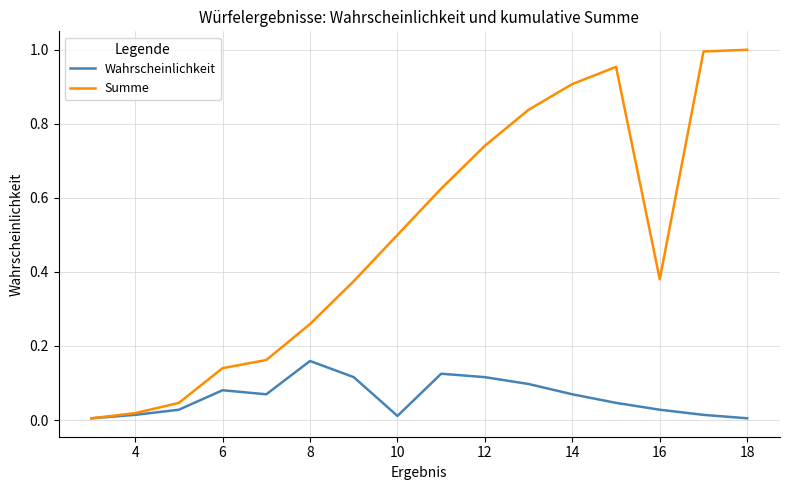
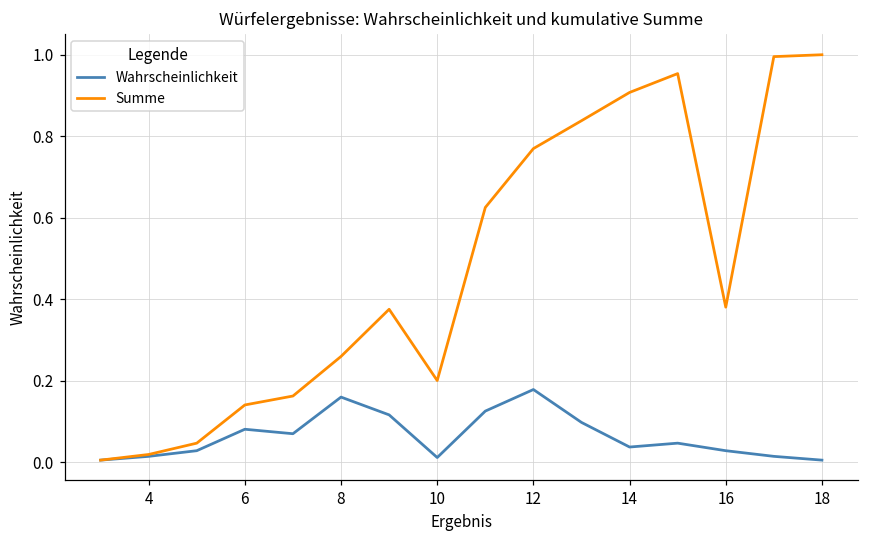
  {
    "Wahrscheinlichkeit": {
      "6": 0.08,
      "8": 0.16,
      "10": 0.01,
-     "12": 0.12,
-     "14": 0.07,
+     "12": 0.18,
+     "14": 0.04,
      "16": 0.03,
      "18": 0.00
    },
    "Summe": {
      "6": 0.14,
      "8": 0.26,
-     "10": 0.5,
-     "12": 0.74,
+     "10": 0.2,
+     "12": 0.77,
      "14": 0.91,
      "16": 0.38,
      "18": 1.00
    }
  }
